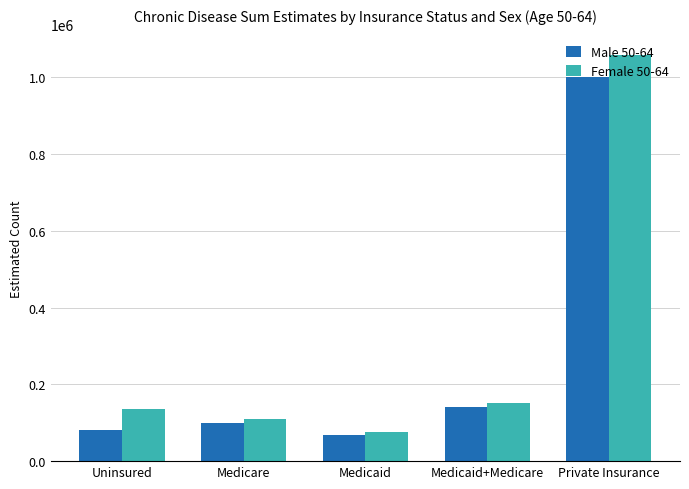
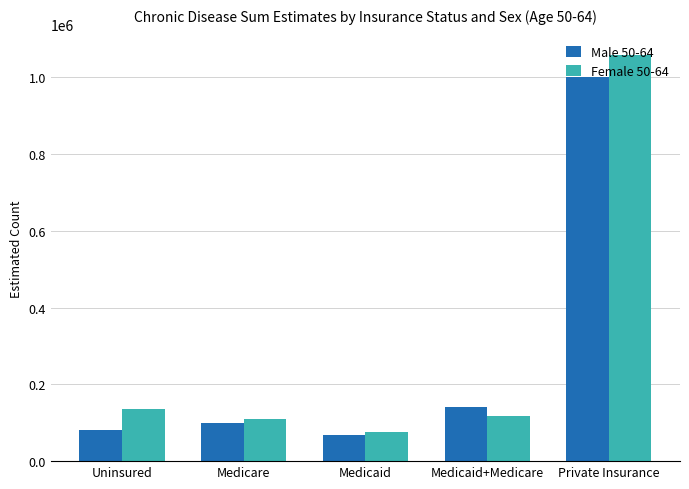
  {
    "Male 50-64": {
      "Uninsured": 80000,
      "Medicare": 100000,
      "Medicaid": 70000,
      "Medicaid+Medicare": 140000,
      "Private Insurance": 1000000
    },
    "Female 50-64": {
      "Uninsured": 140000,
      "Medicare": 110000,
      "Medicaid": 80000,
-     "Medicaid+Medicare": 150000,
+     "Medicaid+Medicare": 120000,
      "Private Insurance": 1060000
    }
  }
